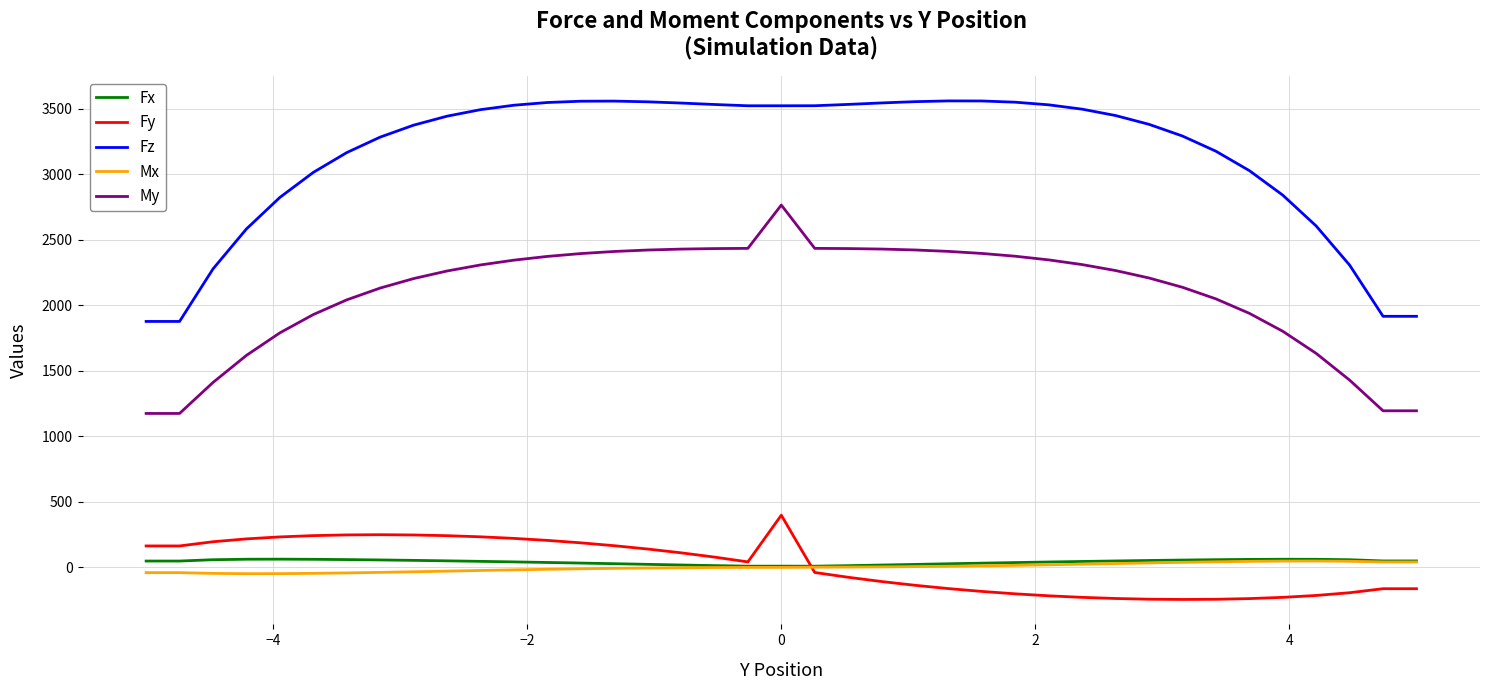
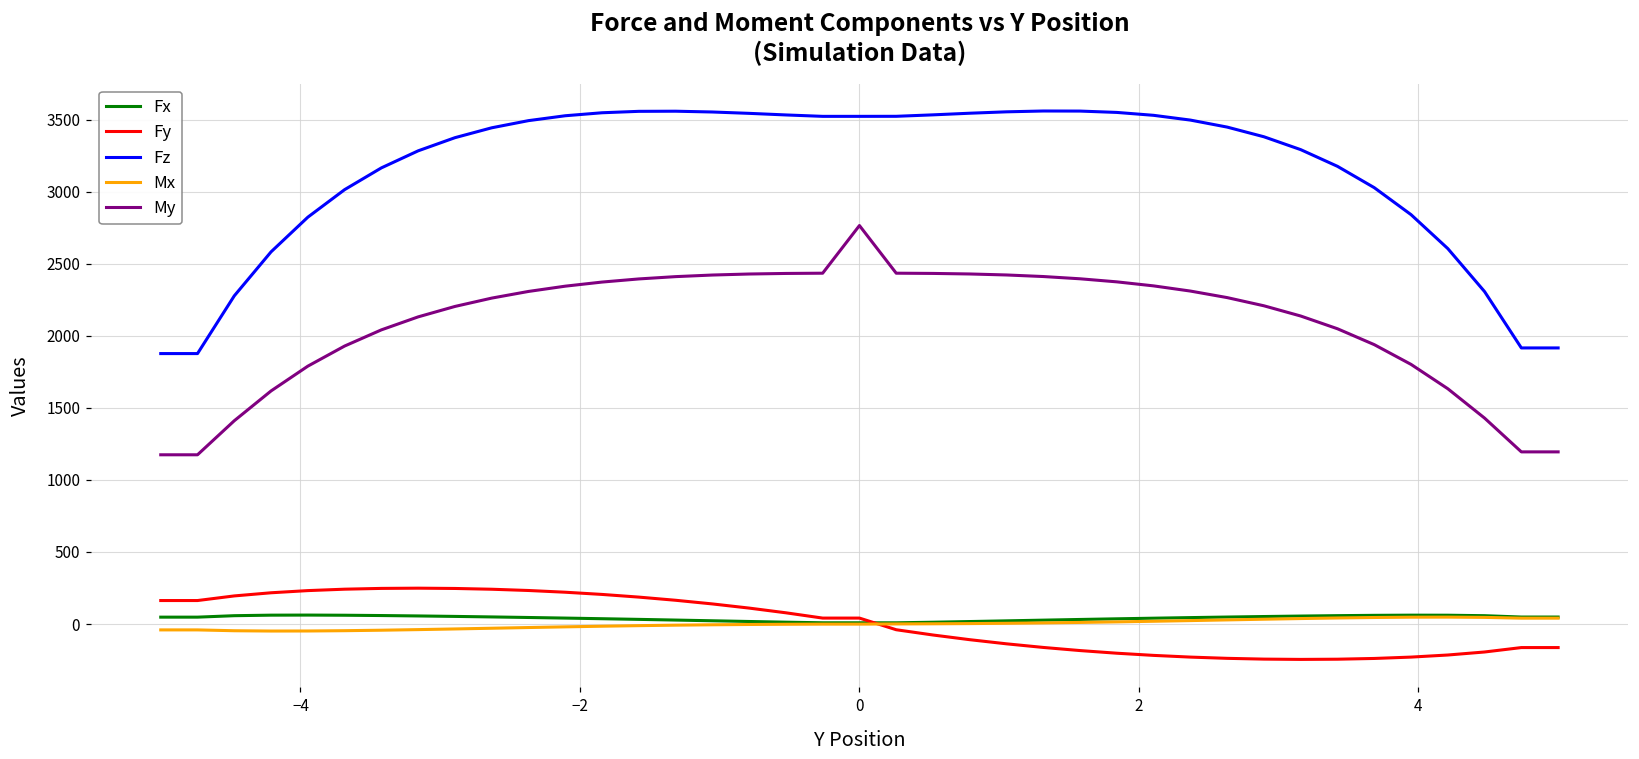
  {
    "Fy": {
-     "0": 400
+     "0": 40
    },
    "Fz": {
      "0": 3520
    },
    "My": {
      "0": 2770
    }
  }
